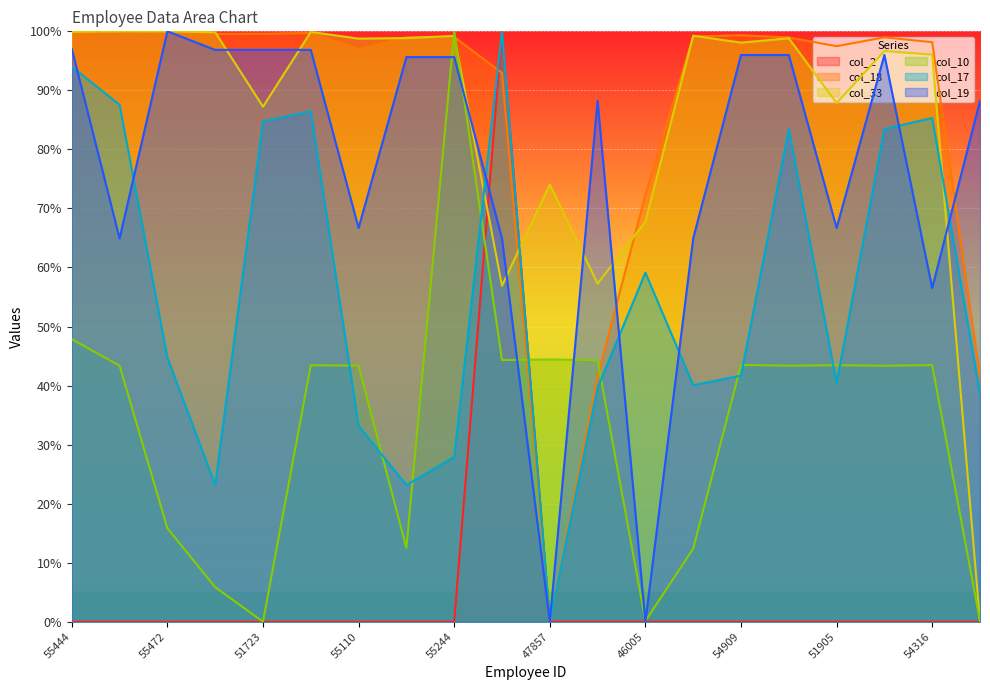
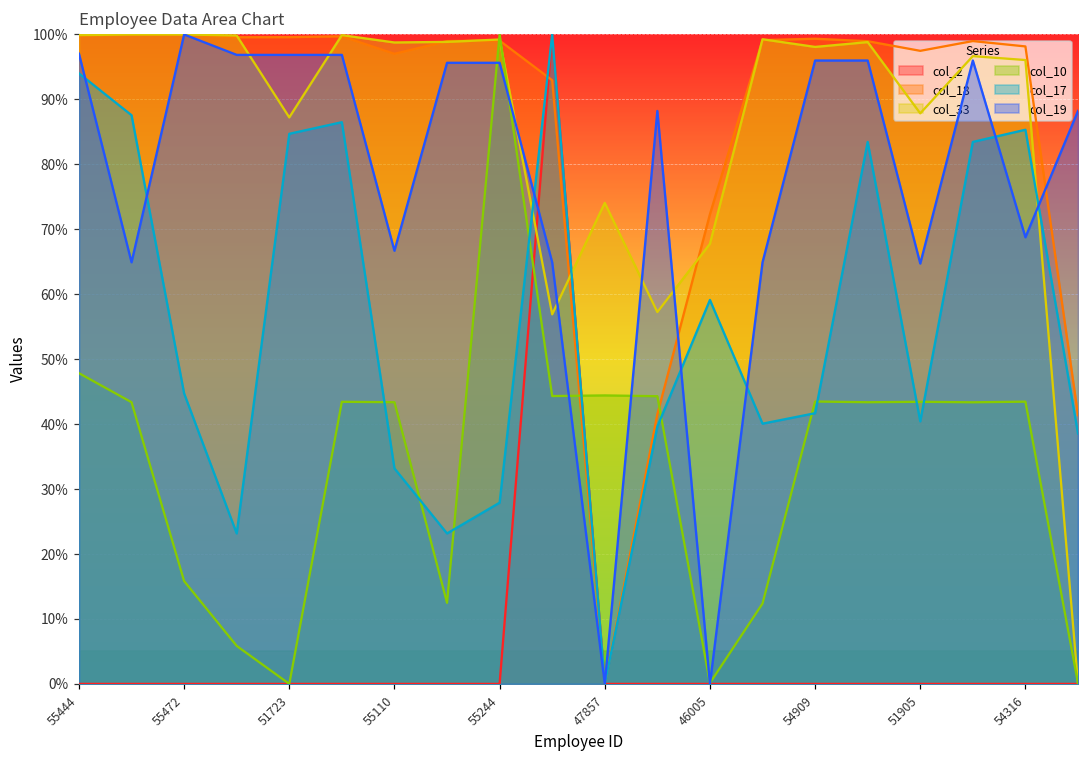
  {
    "col_17": {
      "55444": "94%",
      "55472": "45%",
      "51723": "85%",
      "55110": "33%",
      "55244": "28%",
      "46005": "59%",
      "54909": "42%",
      "51905": "40%",
      "54316": "85%"
    },
    "col_19": {
      "55444": "97%",
      "51723": "97%",
      "55110": "67%",
      "55244": "96%",
      "54909": "96%",
-     "51905": "67%",
-     "54316": "57%"
+     "51905": "65%",
+     "54316": "69%"
    }
  }
